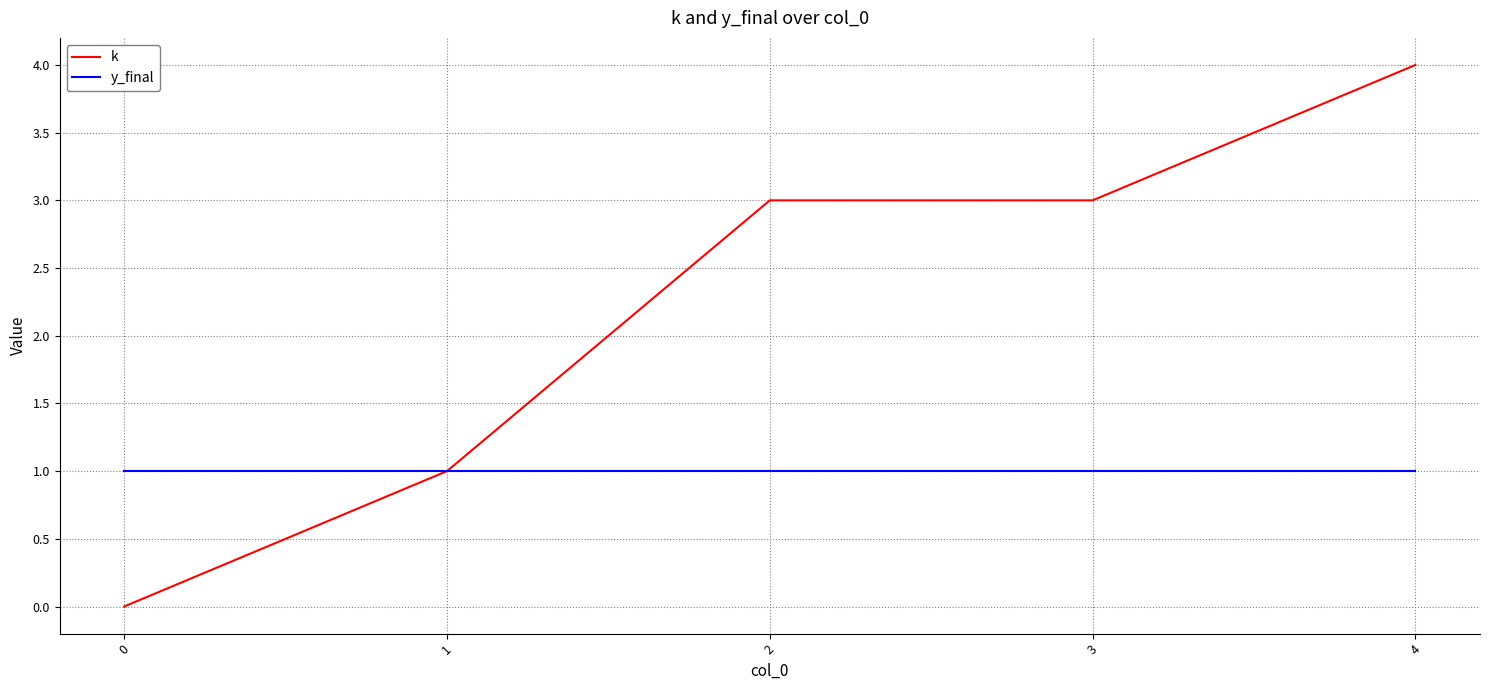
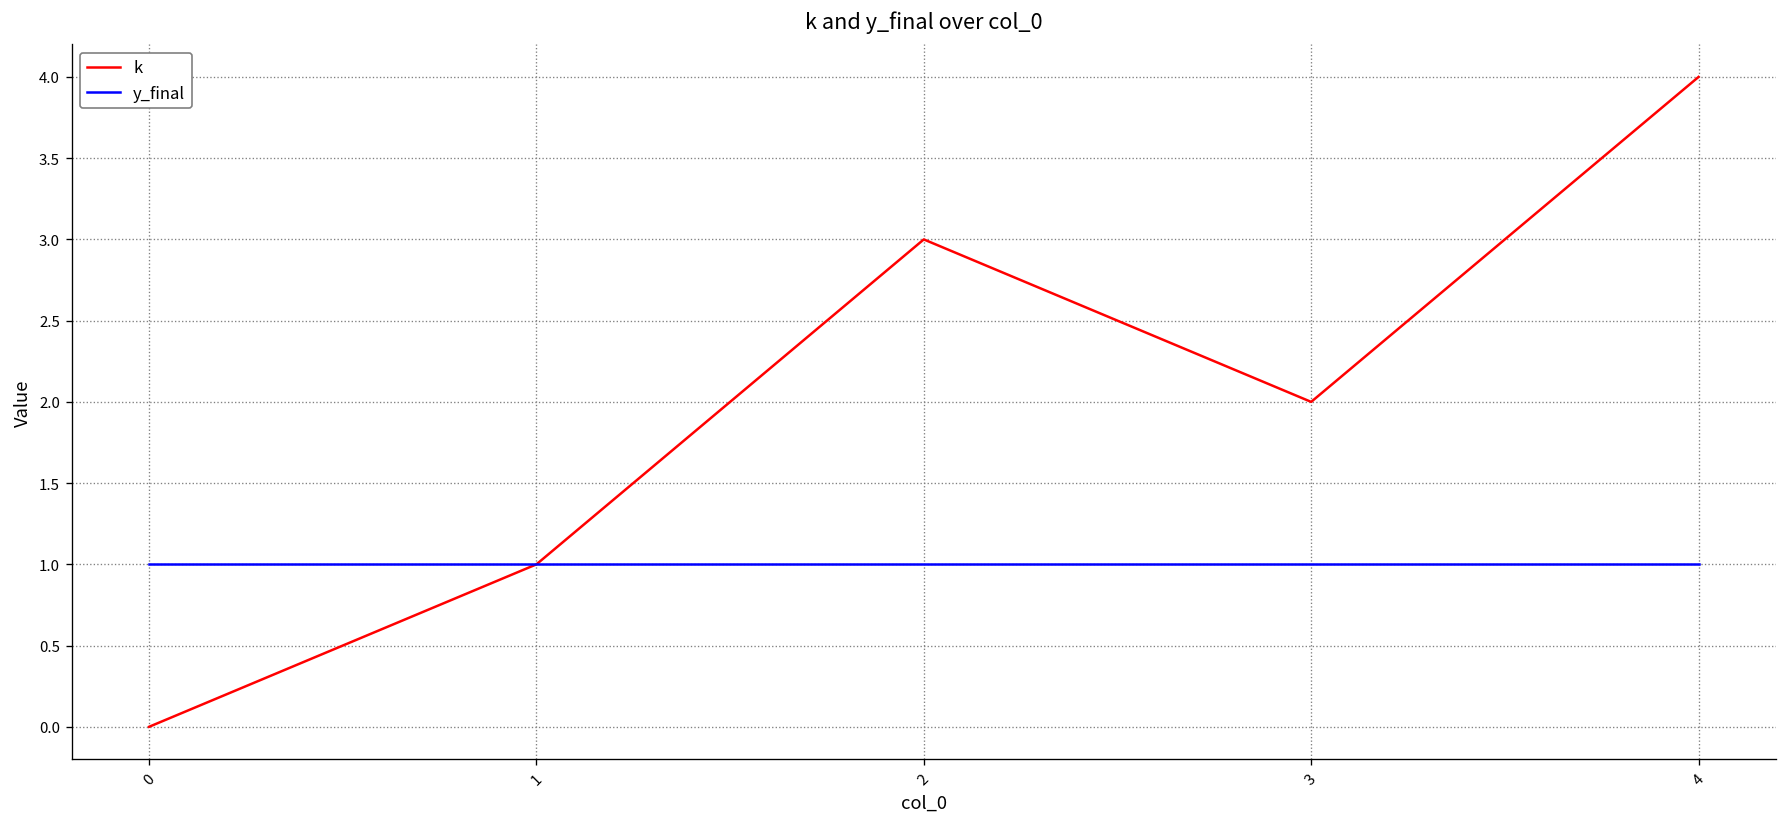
  {
    "k": {
      "0": 0,
      "2": 3,
-     "3": 3,
+     "3": 2,
      "4": 4
    },
    "y_final": {
      "0": 1,
      "2": 1,
      "3": 1,
      "4": 1
    }
  }
